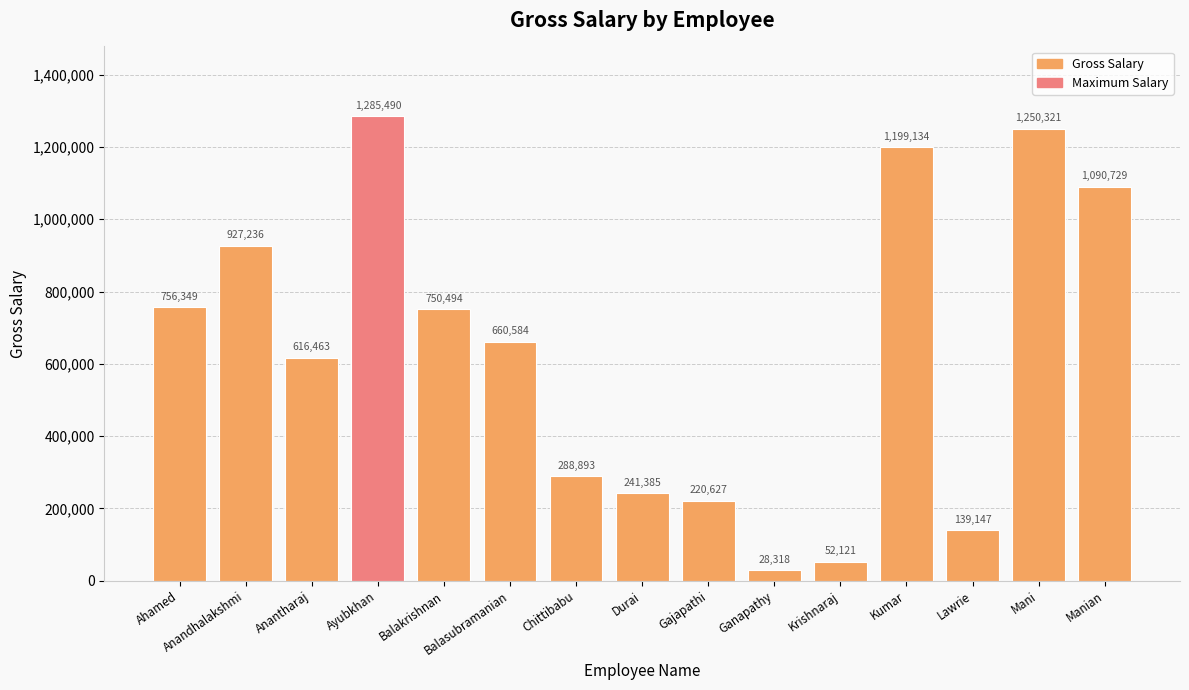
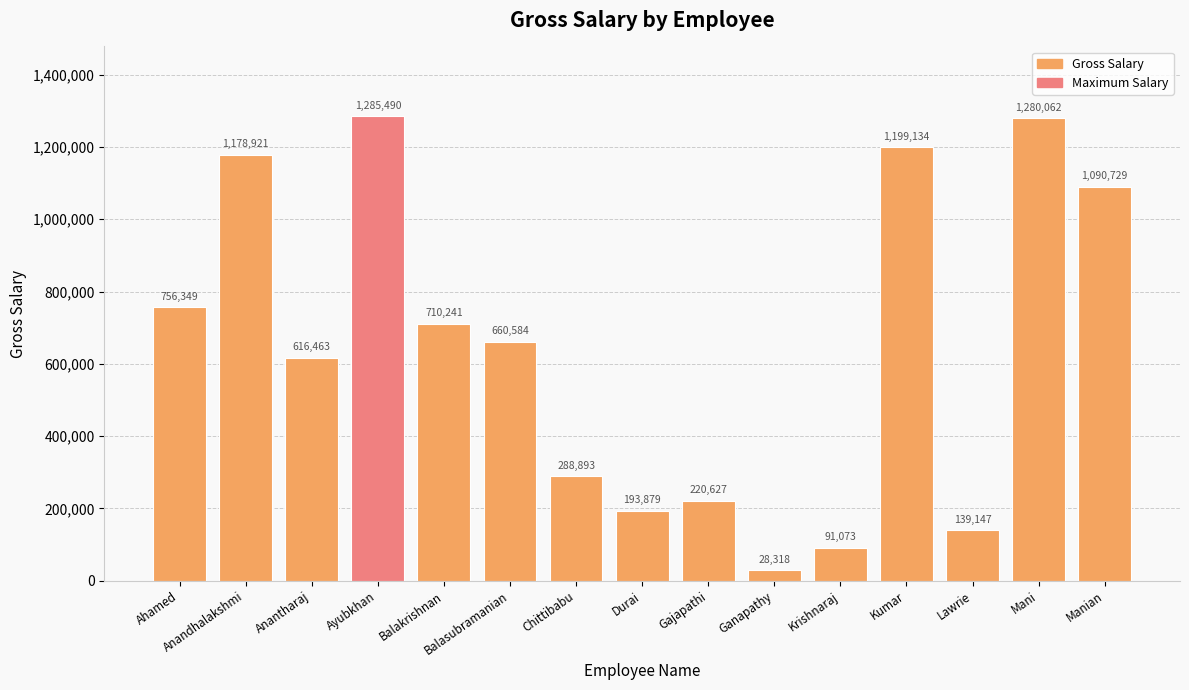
  {
    "Ahamed": "756,349",
-   "Anandhalakshmi": "927,236",
+   "Anandhalakshmi": "1,178,921",
    "Anantharaj": "616,463",
    "Ayubkhan": "1,285,490",
-   "Balakrishnan": "750,494",
+   "Balakrishnan": "710,241",
    "Balasubramanian": "660,584",
    "Chittibabu": "288,893",
-   "Durai": "241,385",
+   "Durai": "193,879",
    "Gajapathi": "220,627",
    "Ganapathy": "28,318",
-   "Krishnaraj": "52,121",
+   "Krishnaraj": "91,073",
    "Kumar": "1,199,134",
    "Lawrie": "139,147",
-   "Mani": "1,250,321",
+   "Mani": "1,280,062",
    "Manian": "1,090,729"
  }
